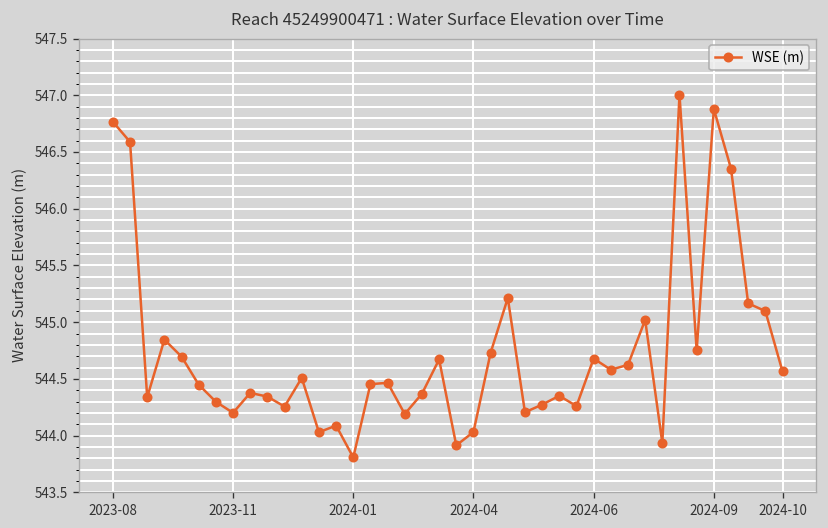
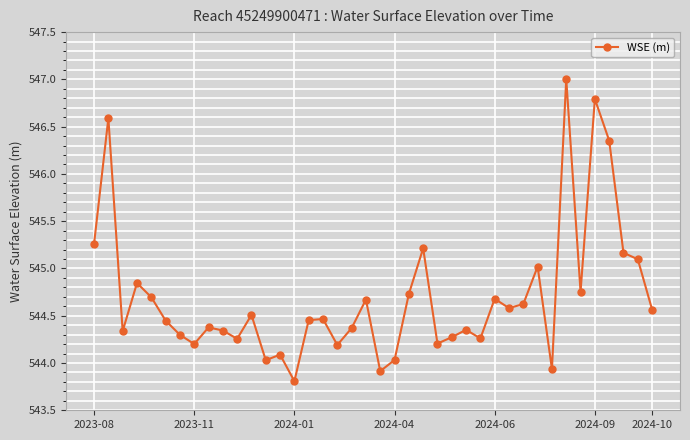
  {
-   "2023-08": 546.8,
+   "2023-08": 545.3,
    "2023-11": 544.2,
    "2024-01": 543.8,
    "2024-04": 544.0,
    "2024-06": 544.7,
-   "2024-09": 546.9,
+   "2024-09": 546.8,
    "2024-10": 544.6
  }
